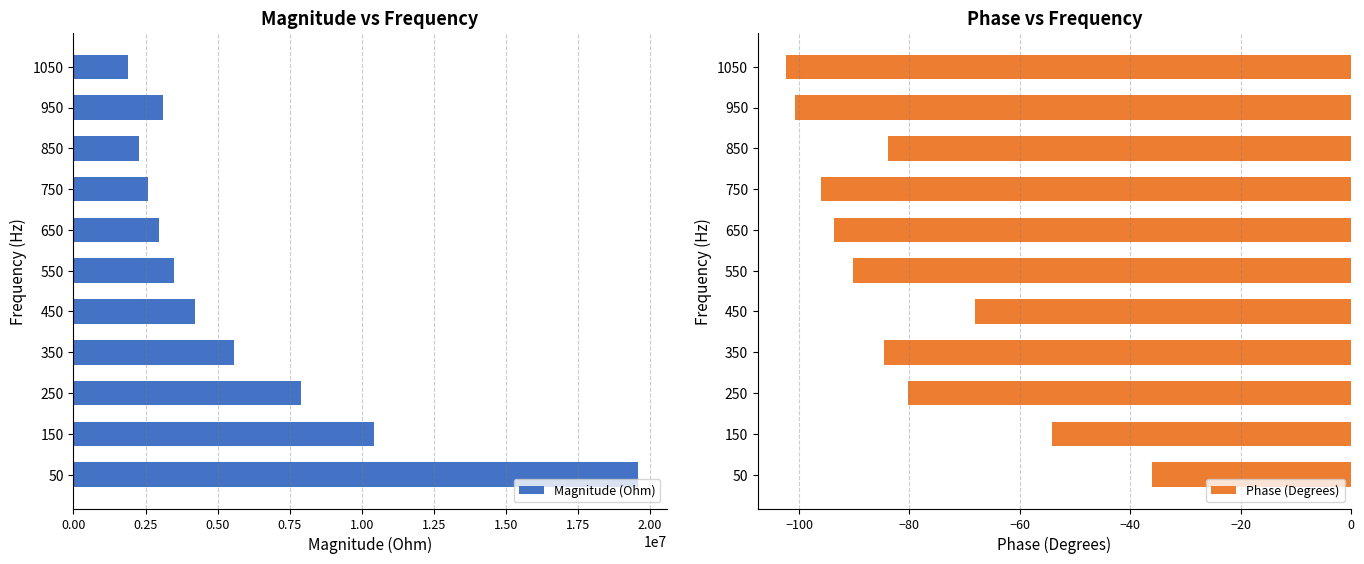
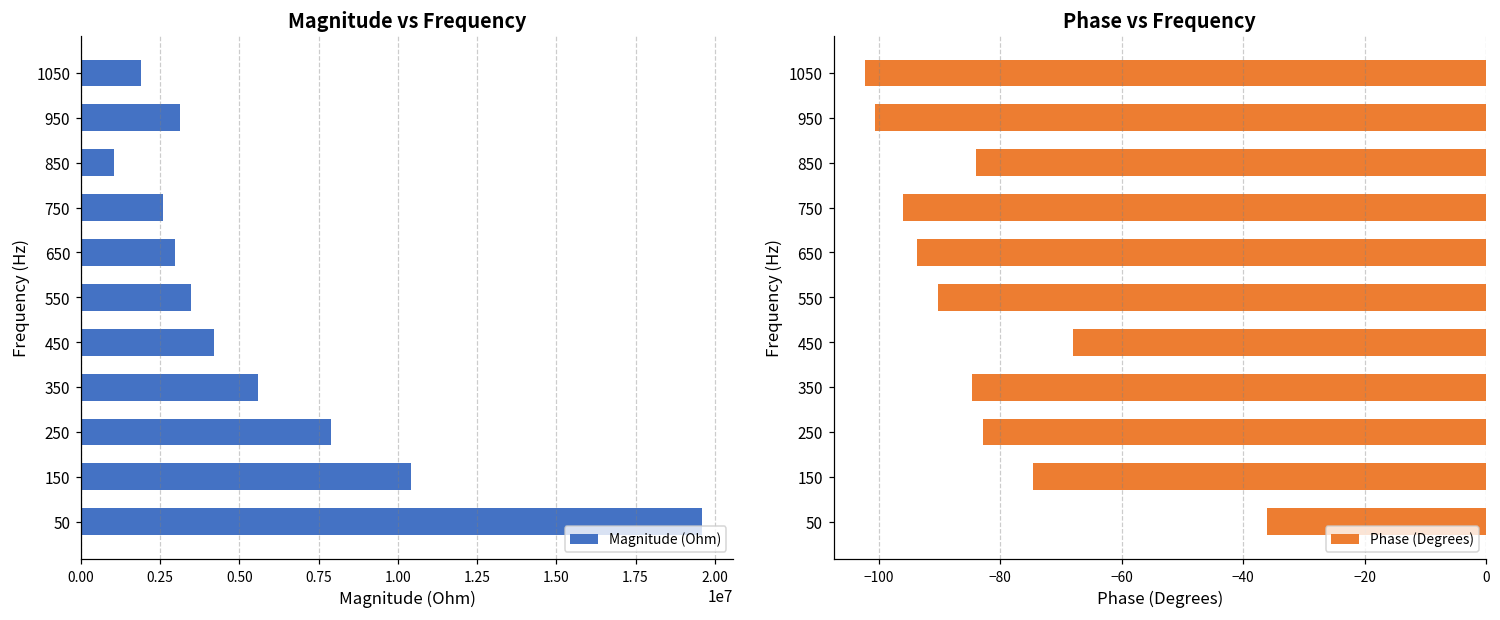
  {
    "Magnitude vs Frequency": {
      "1050": 1900000,
      "950": 3100000,
-     "850": 2300000,
+     "850": 1000000,
      "750": 2600000,
      "650": 3000000,
      "550": 3500000,
      "450": 4200000,
      "350": 5600000,
      "250": 7900000,
      "150": 10400000,
      "50": 19600000
    },
    "Phase vs Frequency": {
      "1050": -102,
      "950": -101,
      "850": -84,
      "750": -96,
      "650": -94,
      "550": -90,
      "450": -68,
      "350": -85,
-     "250": -80,
-     "150": -54,
+     "250": -83,
+     "150": -75,
      "50": -36
    }
  }
